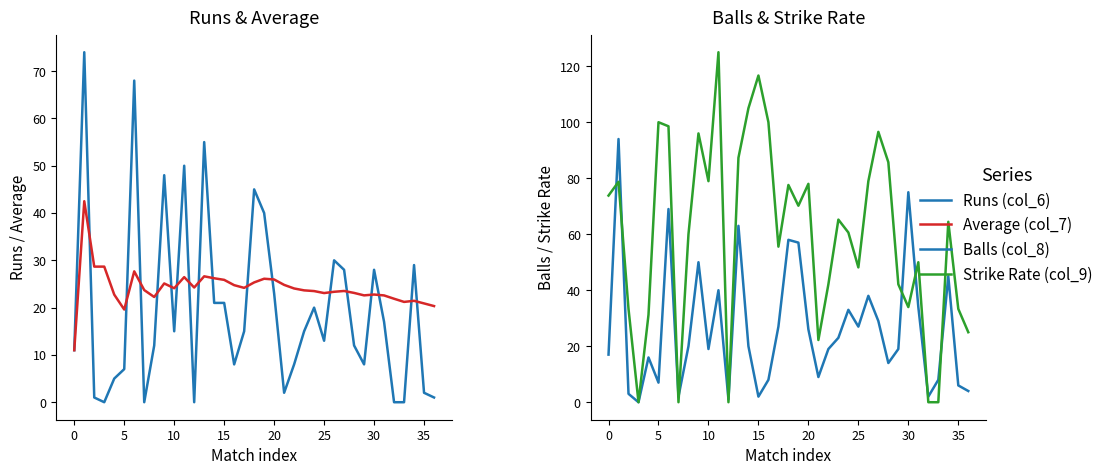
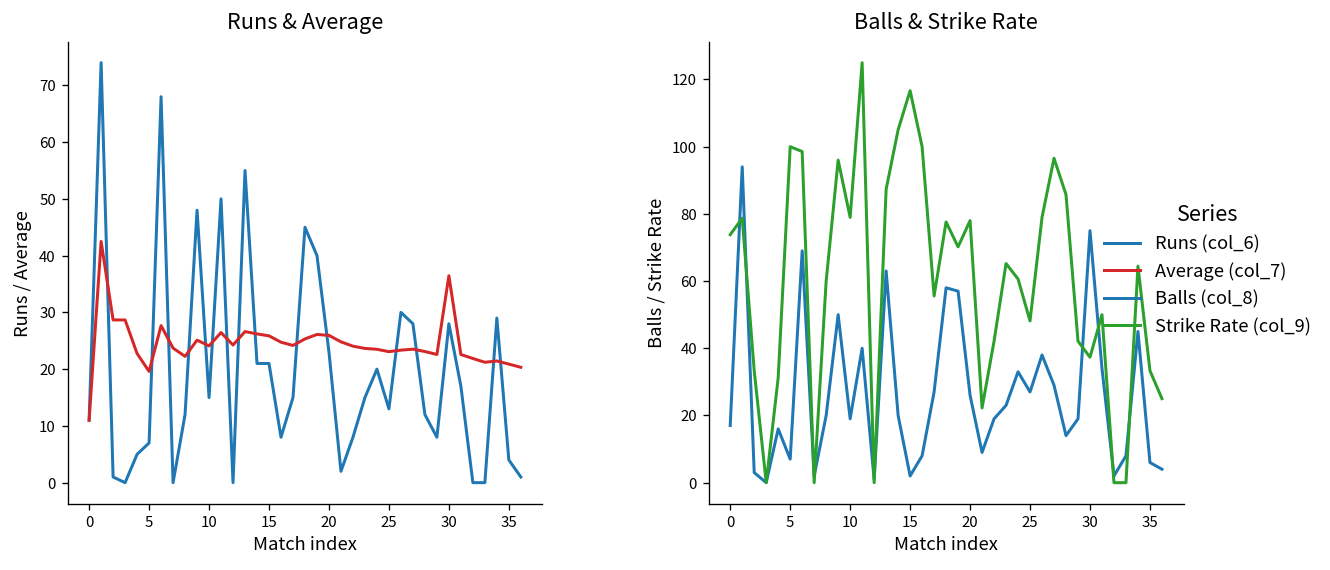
  {
    "Runs & Average": {
      "Runs (col_6)": {
        "5": 7,
        "10": 15,
        "15": 21,
        "20": 23,
        "25": 13,
        "30": 28,
-       "35": 2
+       "35": 4
      },
      "Average (col_7)": {
        "5": 20,
        "10": 24,
        "15": 26,
        "20": 26,
        "25": 23,
-       "30": 23,
+       "30": 36,
        "35": 21
      }
    },
    "Balls & Strike Rate": {
      "Balls (col_8)": {
        "0": 17,
        "5": 7,
        "10": 19,
        "15": 2,
        "20": 26,
        "25": 27,
        "30": 75,
        "35": 6
      },
      "Strike Rate (col_9)": {
        "0": 74,
        "5": 100,
        "10": 79,
        "15": 117,
        "20": 78,
        "25": 48,
-       "30": 34,
+       "30": 37,
        "35": 33
      }
    }
  }
